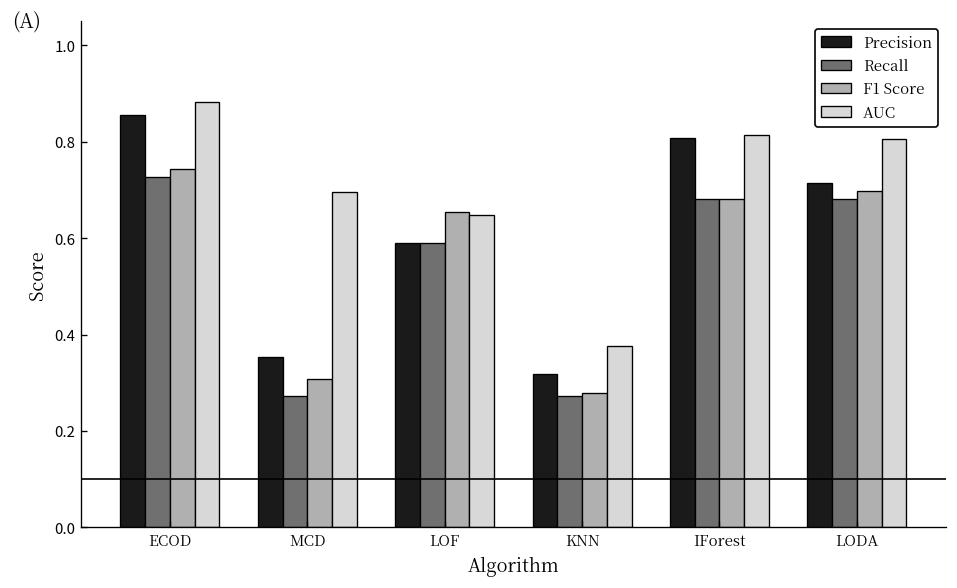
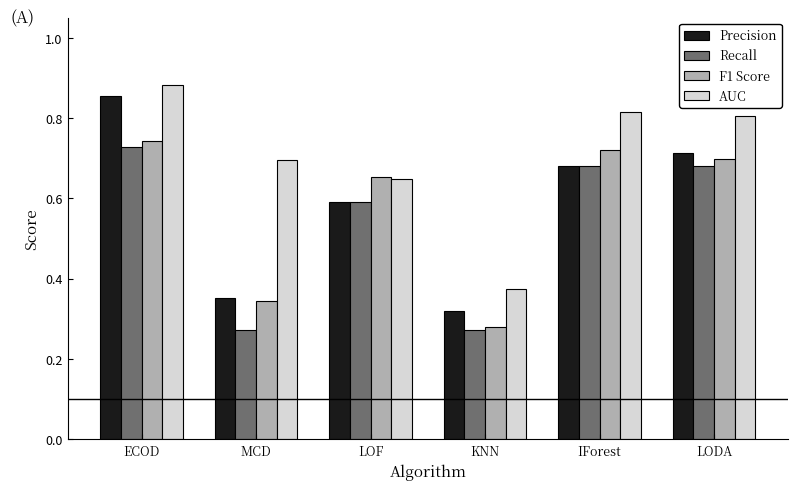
  {
    "Precision": {
      "ECOD": 0.85,
      "MCD": 0.35,
      "LOF": 0.59,
      "KNN": 0.32,
-     "IForest": 0.81,
+     "IForest": 0.68,
      "LODA": 0.71
    },
    "Recall": {
      "ECOD": 0.73,
      "MCD": 0.27,
      "LOF": 0.59,
      "KNN": 0.27,
      "IForest": 0.68,
      "LODA": 0.68
    },
    "F1 Score": {
      "ECOD": 0.74,
-     "MCD": 0.31,
+     "MCD": 0.34,
      "LOF": 0.65,
      "KNN": 0.28,
-     "IForest": 0.68,
+     "IForest": 0.72,
      "LODA": 0.70
    },
    "AUC": {
      "ECOD": 0.88,
      "MCD": 0.69,
      "LOF": 0.65,
      "KNN": 0.38,
      "IForest": 0.81,
      "LODA": 0.81
    }
  }
